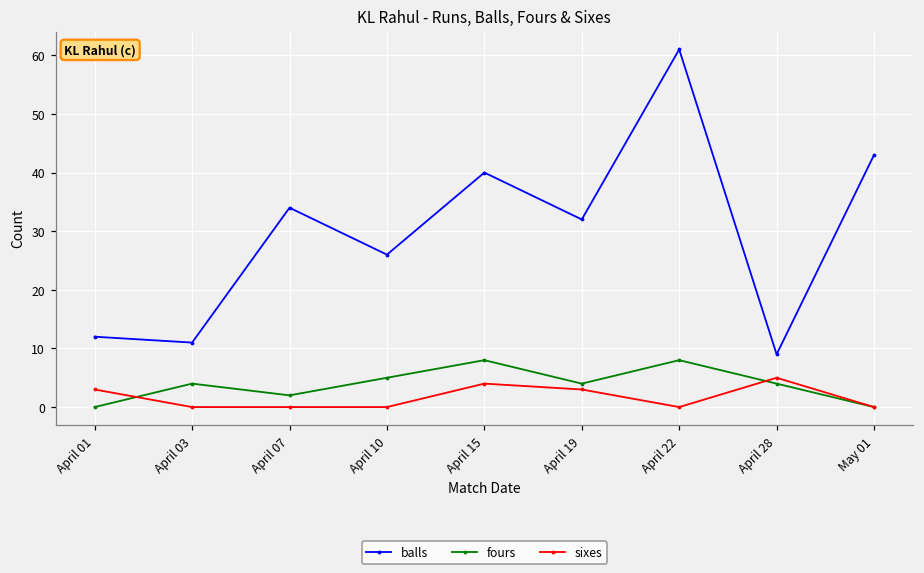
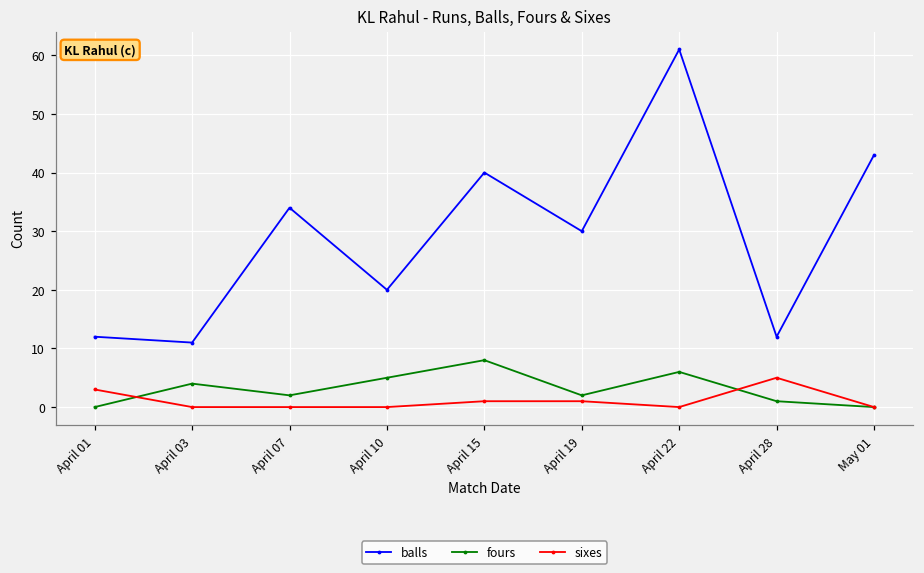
  {
    "balls": {
      "April 01": 12,
      "April 03": 11,
      "April 07": 34,
-     "April 10": 26,
+     "April 10": 20,
      "April 15": 40,
-     "April 19": 32,
+     "April 19": 30,
      "April 22": 61,
-     "April 28": 9,
+     "April 28": 12,
      "May 01": 43
    },
    "fours": {
      "April 01": 0,
      "April 03": 4,
      "April 07": 2,
      "April 10": 5,
      "April 15": 8,
-     "April 19": 4,
-     "April 22": 8,
-     "April 28": 4
+     "April 19": 2,
+     "April 22": 6,
+     "April 28": 1
    },
    "sixes": {
      "April 01": 3,
      "April 03": 0,
      "April 07": 0,
      "April 10": 0,
-     "April 15": 4,
-     "April 19": 3,
+     "April 15": 1,
+     "April 19": 1,
      "April 22": 0,
      "April 28": 5
    }
  }
